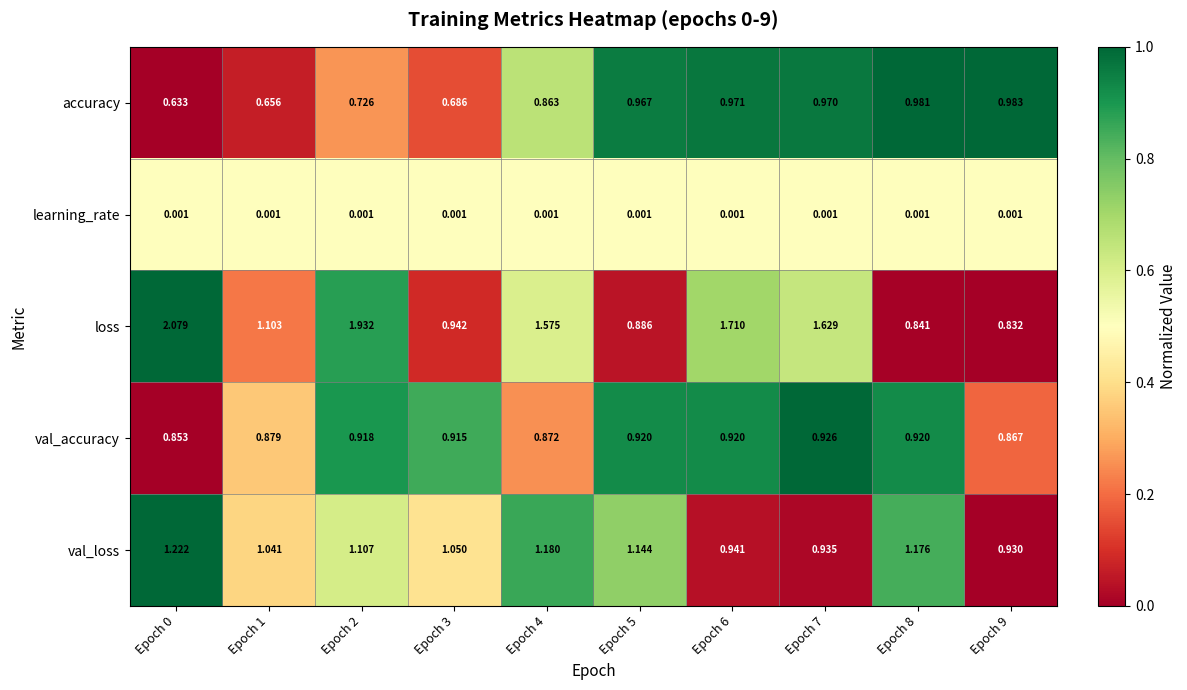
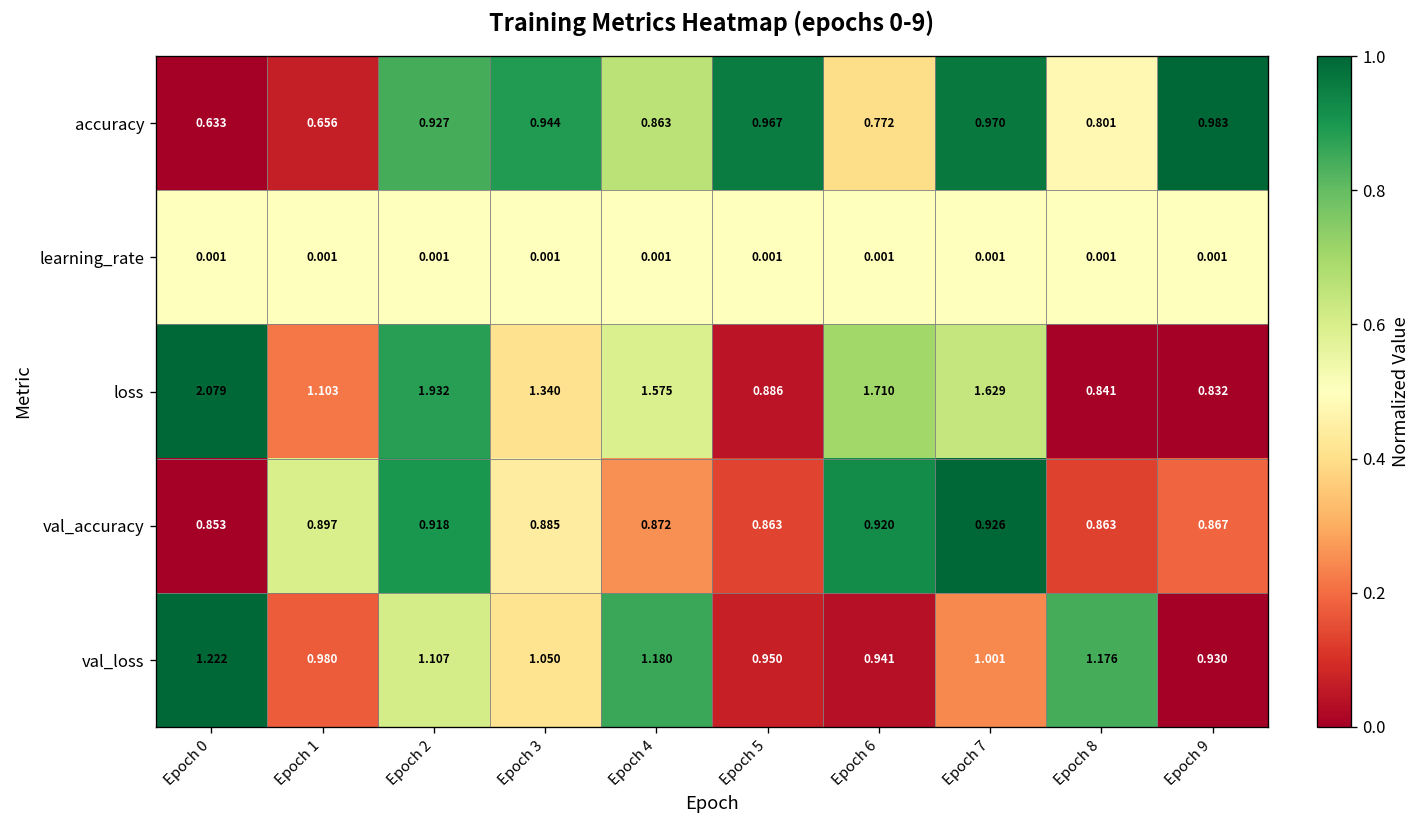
  {
    "accuracy": {
      "Epoch 0": 0.633,
      "Epoch 1": 0.656,
-     "Epoch 2": 0.726,
-     "Epoch 3": 0.686,
+     "Epoch 2": 0.927,
+     "Epoch 3": 0.944,
      "Epoch 4": 0.863,
      "Epoch 5": 0.967,
-     "Epoch 6": 0.971,
+     "Epoch 6": 0.772,
      "Epoch 7": 0.970,
-     "Epoch 8": 0.981,
+     "Epoch 8": 0.801,
      "Epoch 9": 0.983
    },
    "learning_rate": {
      "Epoch 0": 0.001,
      "Epoch 1": 0.001,
      "Epoch 2": 0.001,
      "Epoch 3": 0.001,
      "Epoch 4": 0.001,
      "Epoch 5": 0.001,
      "Epoch 6": 0.001,
      "Epoch 7": 0.001,
      "Epoch 8": 0.001,
      "Epoch 9": 0.001
    },
    "loss": {
      "Epoch 0": 2.079,
      "Epoch 1": 1.103,
      "Epoch 2": 1.932,
-     "Epoch 3": 0.942,
+     "Epoch 3": 1.340,
      "Epoch 4": 1.575,
      "Epoch 5": 0.886,
      "Epoch 6": 1.710,
      "Epoch 7": 1.629,
      "Epoch 8": 0.841,
      "Epoch 9": 0.832
    },
    "val_accuracy": {
      "Epoch 0": 0.853,
-     "Epoch 1": 0.879,
+     "Epoch 1": 0.897,
      "Epoch 2": 0.918,
-     "Epoch 3": 0.915,
+     "Epoch 3": 0.885,
      "Epoch 4": 0.872,
-     "Epoch 5": 0.920,
+     "Epoch 5": 0.863,
      "Epoch 6": 0.920,
      "Epoch 7": 0.926,
-     "Epoch 8": 0.920,
+     "Epoch 8": 0.863,
      "Epoch 9": 0.867
    },
    "val_loss": {
      "Epoch 0": 1.222,
-     "Epoch 1": 1.041,
+     "Epoch 1": 0.980,
      "Epoch 2": 1.107,
      "Epoch 3": 1.050,
      "Epoch 4": 1.180,
-     "Epoch 5": 1.144,
+     "Epoch 5": 0.950,
      "Epoch 6": 0.941,
-     "Epoch 7": 0.935,
+     "Epoch 7": 1.001,
      "Epoch 8": 1.176,
      "Epoch 9": 0.930
    }
  }
